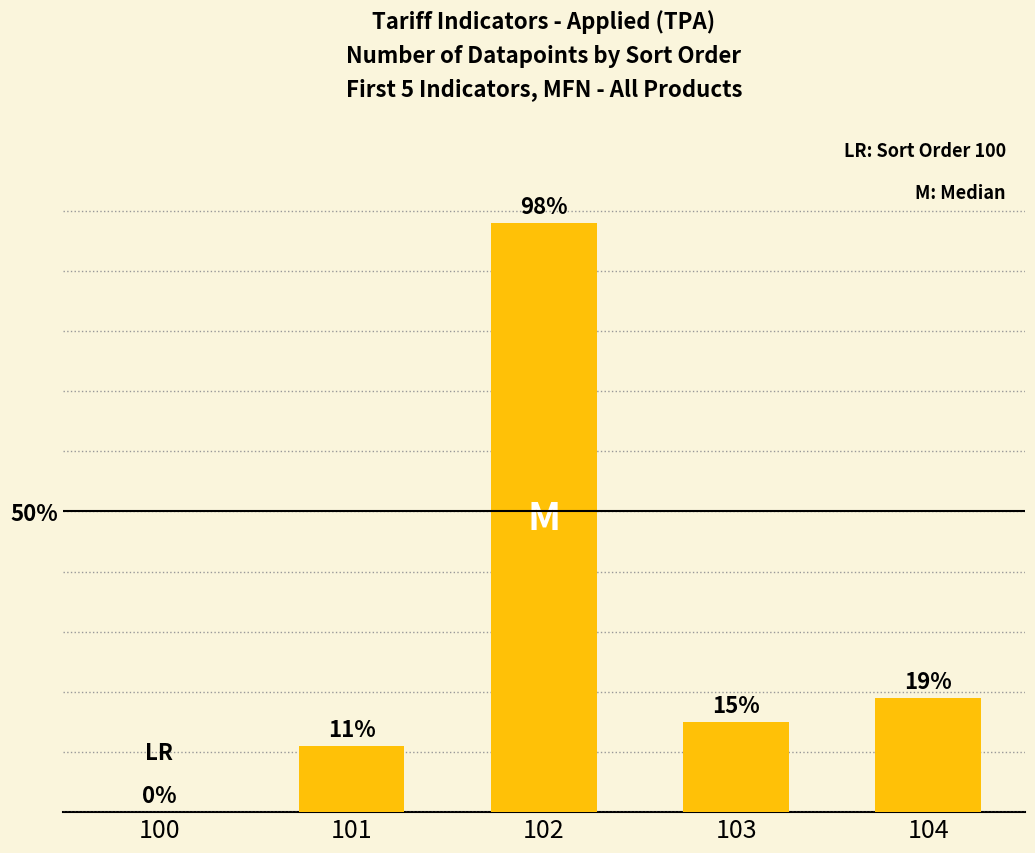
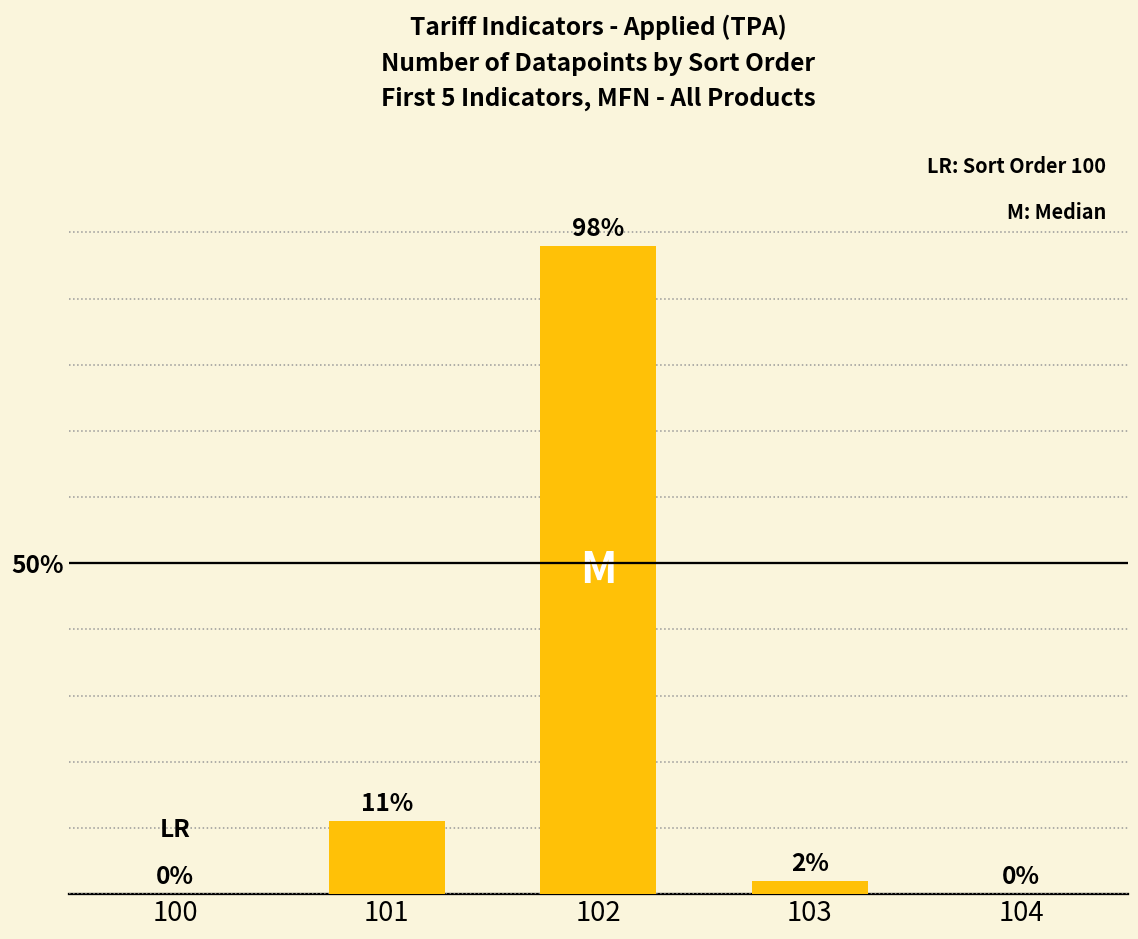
  {
    "100": "0%",
    "101": "11%",
    "102": "98%",
-   "103": "15%",
-   "104": "19%"
+   "103": "2%",
+   "104": "0%"
  }
